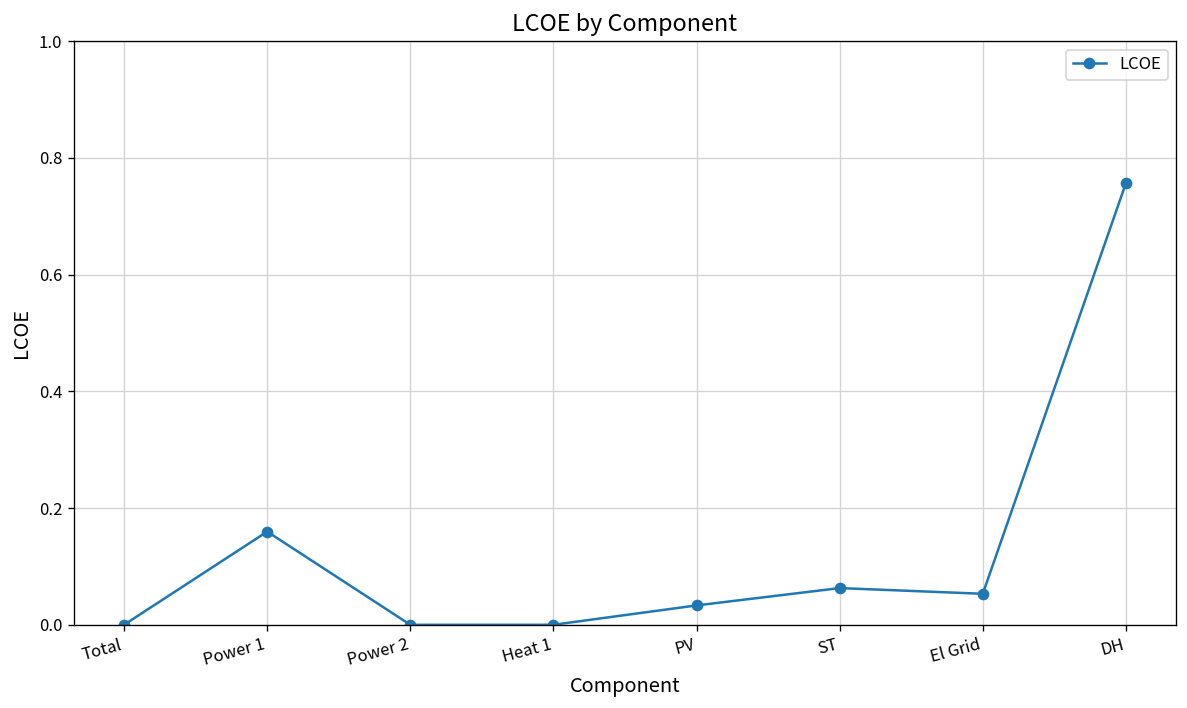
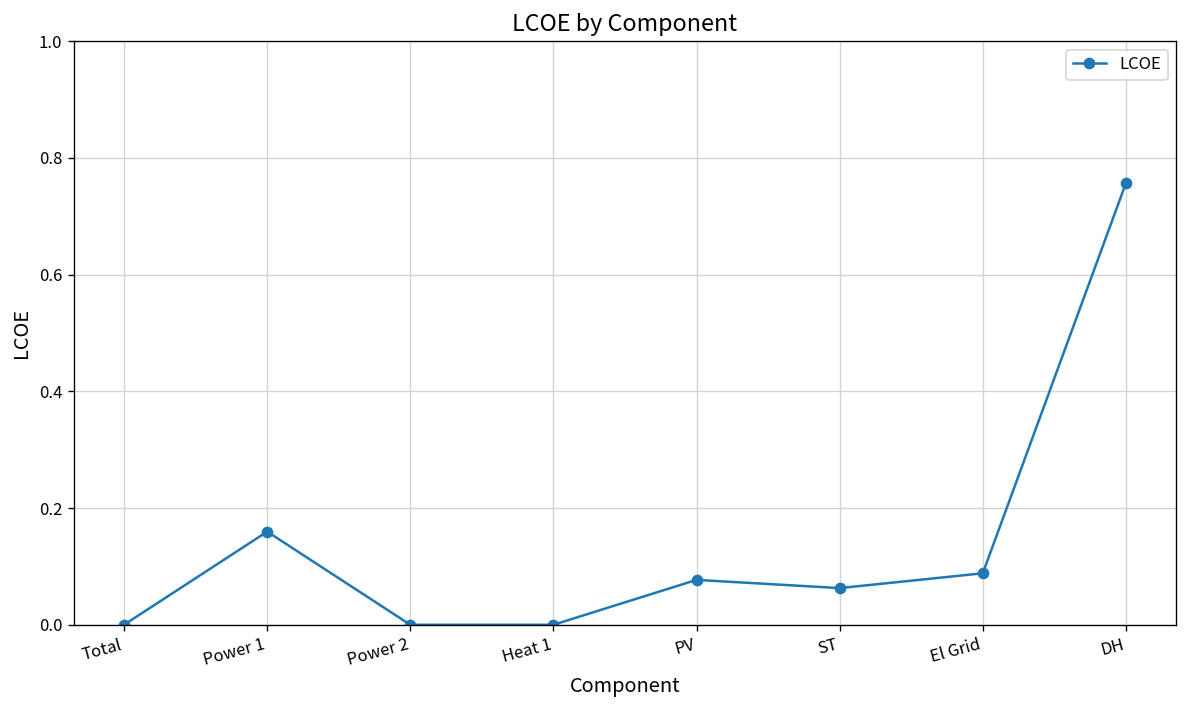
  {
    "Total": 0.00,
    "Power 1": 0.16,
    "Power 2": 0.00,
    "Heat 1": 0.00,
-   "PV": 0.03,
+   "PV": 0.08,
    "ST": 0.06,
-   "El Grid": 0.05,
+   "El Grid": 0.09,
    "DH": 0.76
  }
